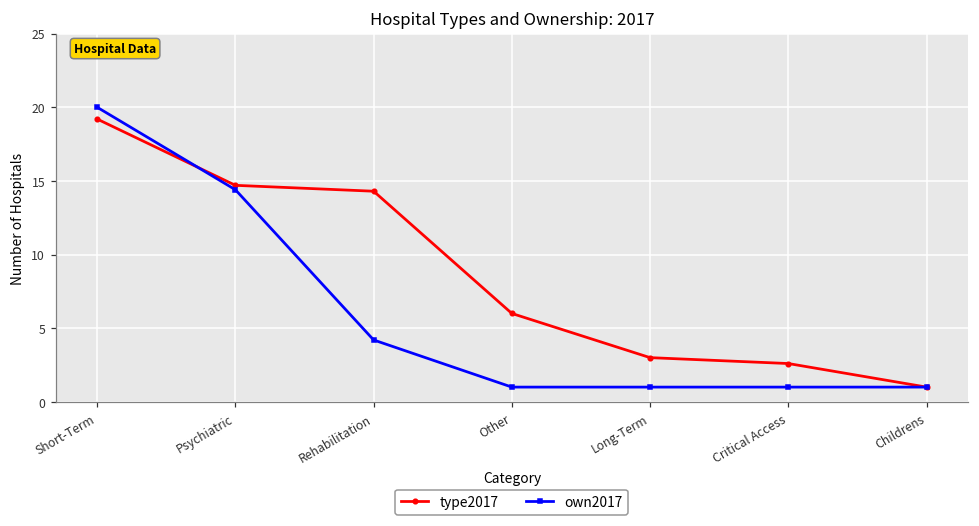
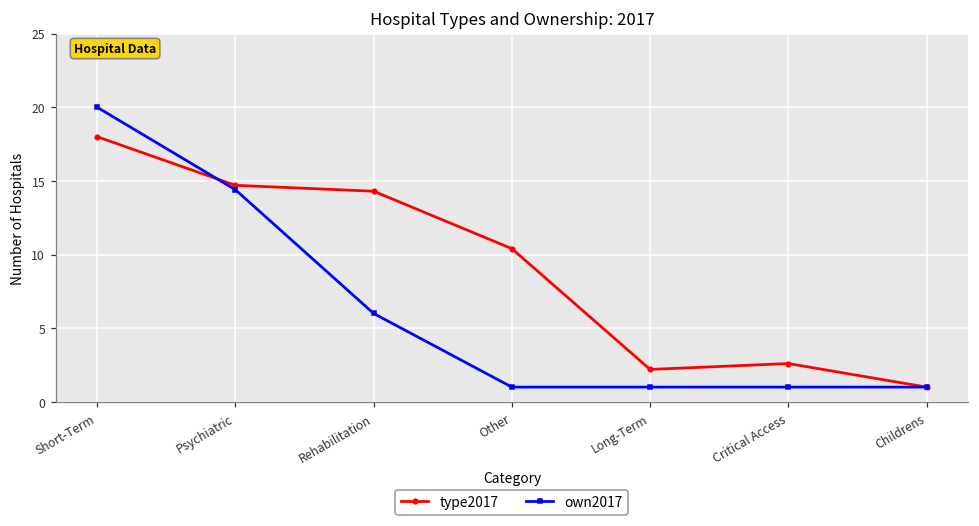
  {
    "type2017": {
-     "Short-Term": 19.2,
+     "Short-Term": 18.0,
      "Psychiatric": 14.7,
      "Rehabilitation": 14.3,
-     "Other": 6.0,
-     "Long-Term": 3.0,
+     "Other": 10.4,
+     "Long-Term": 2.2,
      "Critical Access": 2.6
    },
    "own2017": {
      "Short-Term": 20.0,
      "Psychiatric": 14.4,
-     "Rehabilitation": 4.2,
+     "Rehabilitation": 6.0,
      "Other": 1.0,
      "Long-Term": 1.0,
      "Critical Access": 1.0
    }
  }
